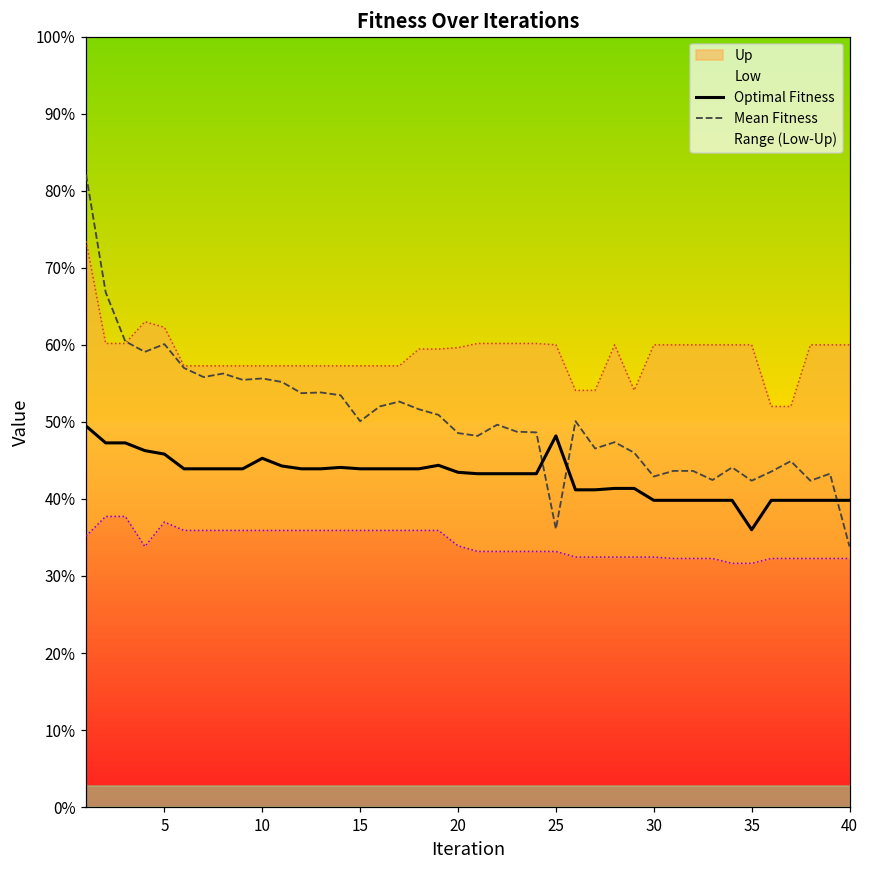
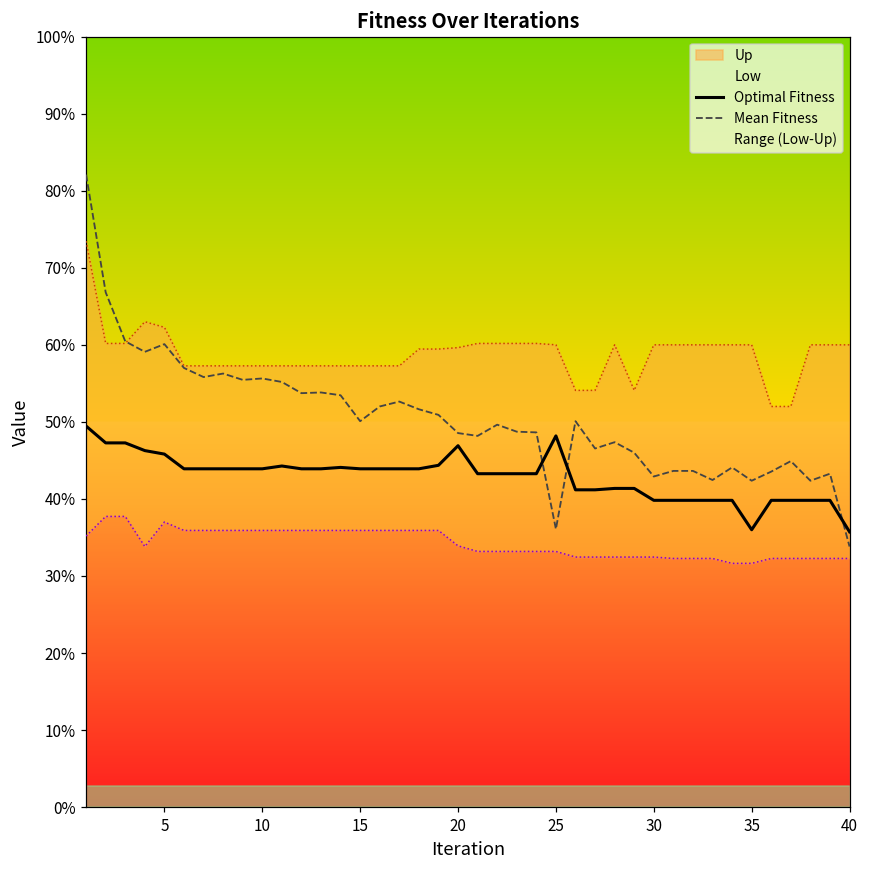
  {
    "Optimal Fitness": {
      "5": "46%",
-     "10": "45%",
+     "10": "44%",
      "15": "44%",
-     "20": "43%",
+     "20": "47%",
      "25": "48%",
      "30": "40%",
      "35": "36%",
-     "40": "40%"
+     "40": "36%"
    },
    "Mean Fitness": {
      "5": "60%",
      "10": "56%",
      "15": "50%",
      "20": "49%",
      "25": "36%",
      "30": "43%",
      "35": "42%",
      "40": "34%"
    }
  }
